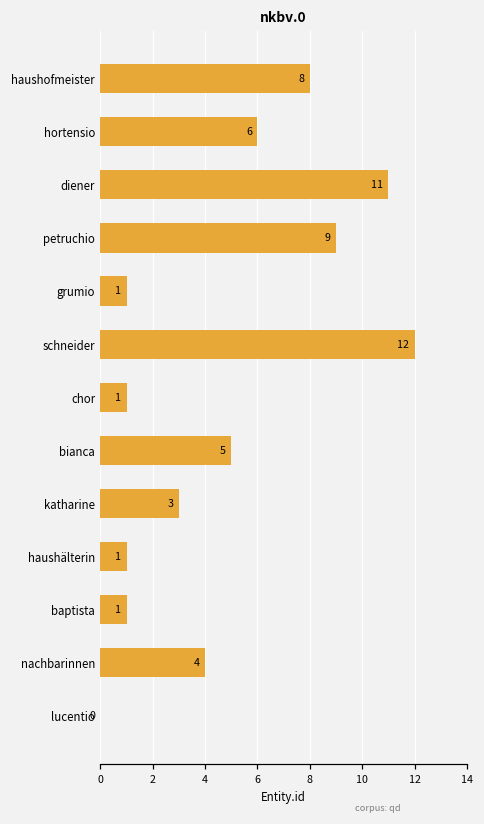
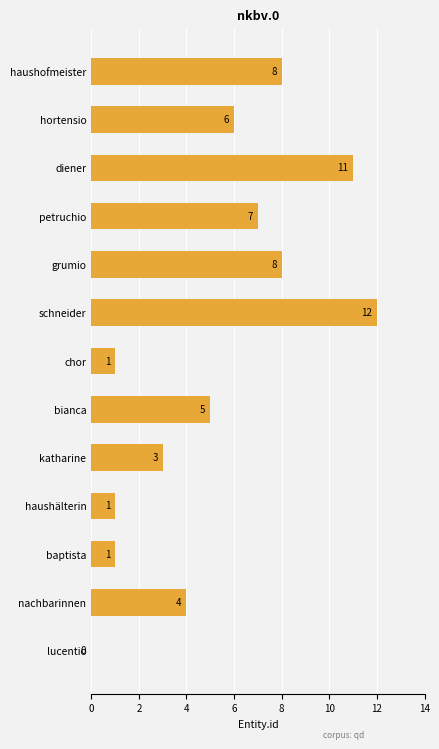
  {
    "haushofmeister": 8,
    "hortensio": 6,
    "diener": 11,
-   "petruchio": 9,
-   "grumio": 1,
+   "petruchio": 7,
+   "grumio": 8,
    "schneider": 12,
    "chor": 1,
    "bianca": 5,
    "katharine": 3,
    "haushälterin": 1,
    "baptista": 1,
    "nachbarinnen": 4,
    "lucentio": 0
  }
